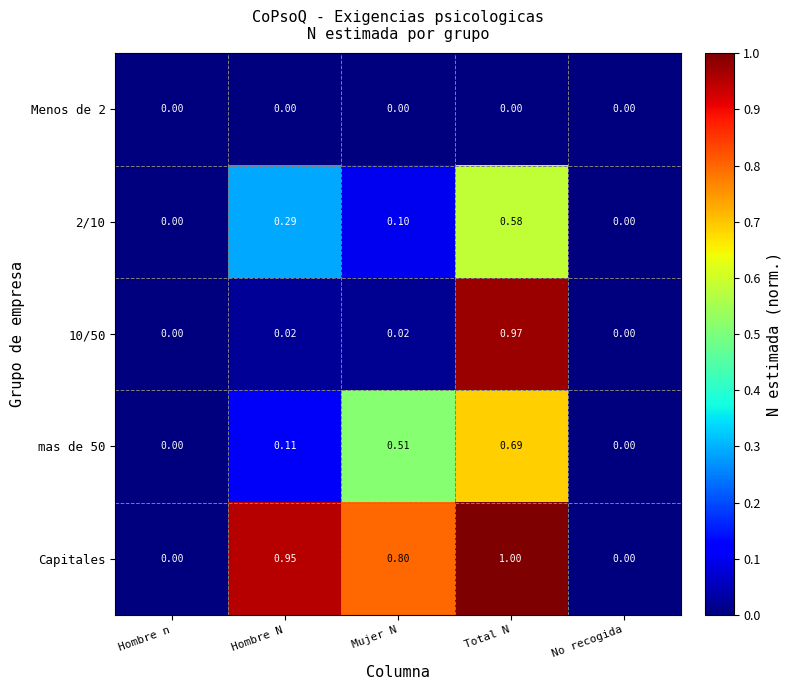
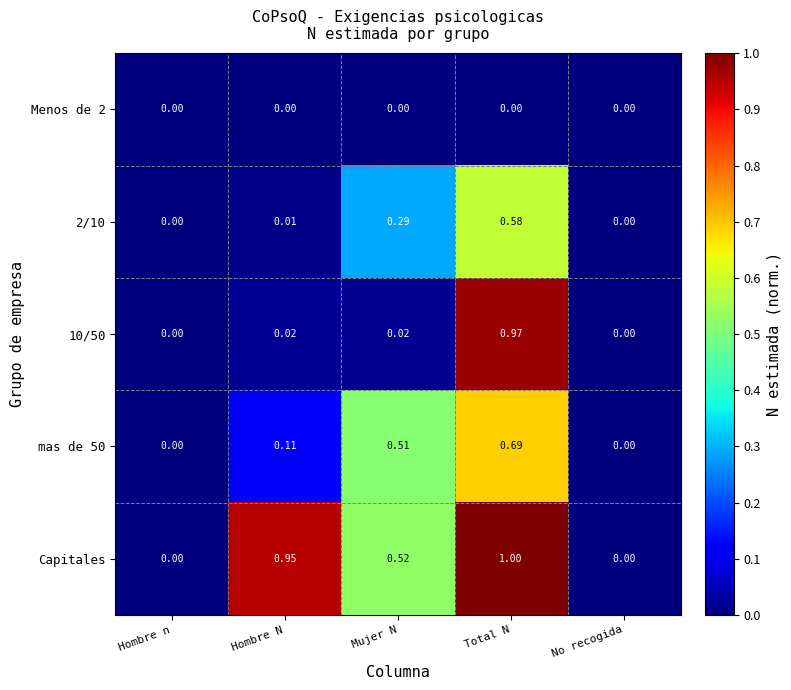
  {
    "Menos de 2": {
      "Hombre n": 0.00,
      "Hombre N": 0.00,
      "Mujer N": 0.00,
      "Total N": 0.00,
      "No recogida": 0.00
    },
    "2/10": {
      "Hombre n": 0.00,
-     "Hombre N": 0.29,
-     "Mujer N": 0.10,
+     "Hombre N": 0.01,
+     "Mujer N": 0.29,
      "Total N": 0.58,
      "No recogida": 0.00
    },
    "10/50": {
      "Hombre n": 0.00,
      "Hombre N": 0.02,
      "Mujer N": 0.02,
      "Total N": 0.97,
      "No recogida": 0.00
    },
    "mas de 50": {
      "Hombre n": 0.00,
      "Hombre N": 0.11,
      "Mujer N": 0.51,
      "Total N": 0.69,
      "No recogida": 0.00
    },
    "Capitales": {
      "Hombre n": 0.00,
      "Hombre N": 0.95,
-     "Mujer N": 0.80,
+     "Mujer N": 0.52,
      "Total N": 1.00,
      "No recogida": 0.00
    }
  }
